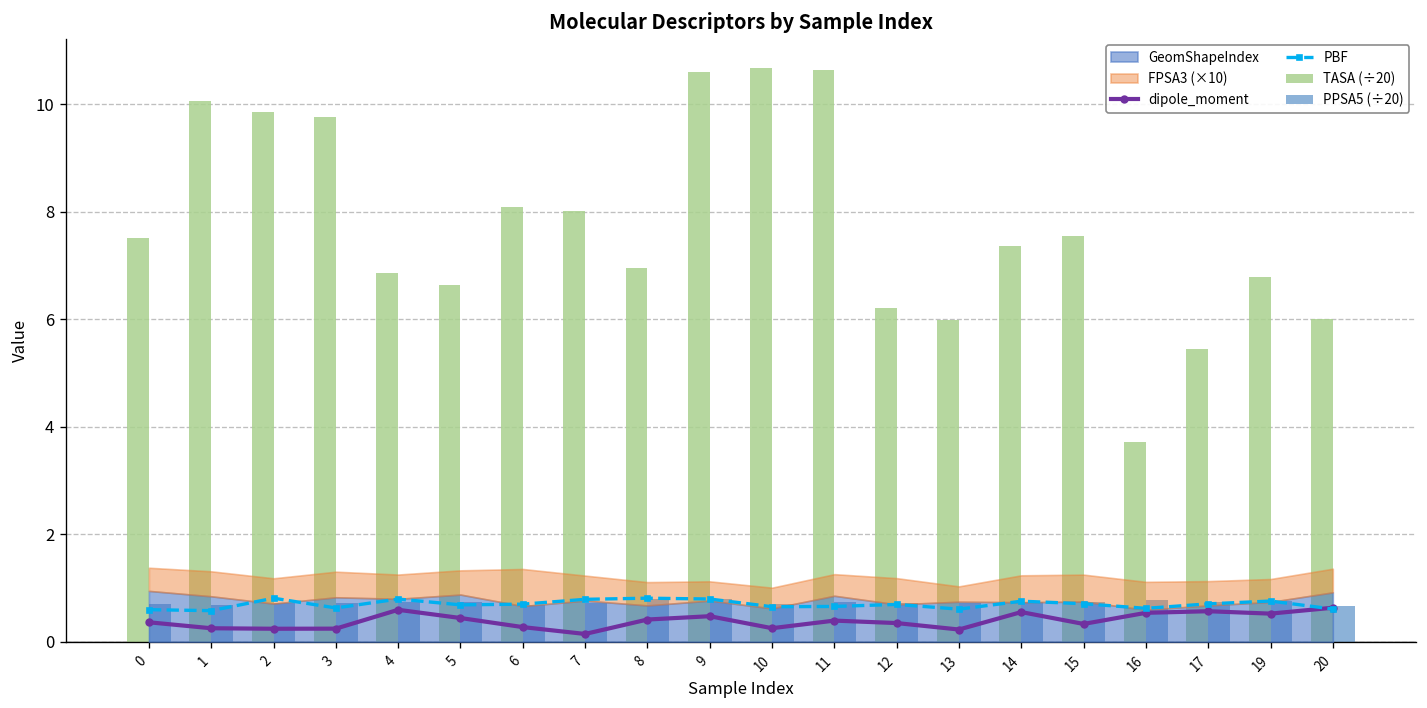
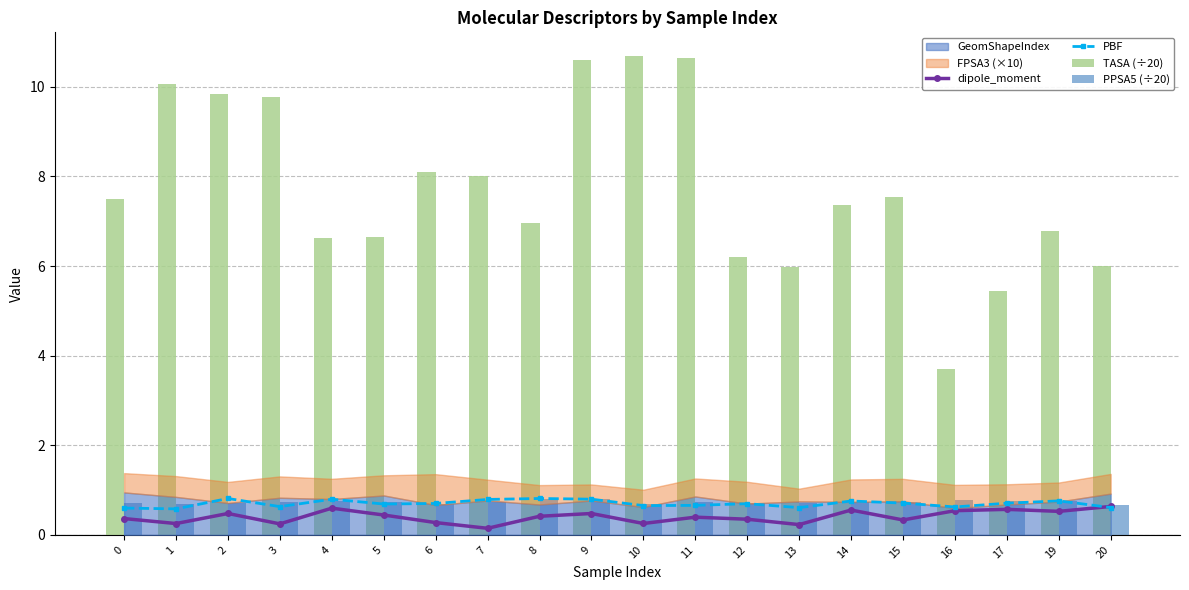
  {
    "TASA (÷20)": {
      "0": 7.5,
      "1": 10.1,
      "2": 9.8,
      "3": 9.8,
-     "4": 6.9,
+     "4": 6.6,
      "5": 6.6,
      "6": 8.1,
      "7": 8.0,
      "8": 7.0,
      "9": 10.6,
      "10": 10.7,
      "11": 10.6,
      "12": 6.2,
      "13": 6.0,
      "14": 7.4,
      "15": 7.5,
      "16": 3.7,
      "17": 5.4,
      "19": 6.8,
      "20": 6.0
    },
    "dipole_moment": {
      "0": 0.4,
      "1": 0.3,
-     "2": 0.2,
+     "2": 0.5,
      "3": 0.2,
      "4": 0.6,
      "5": 0.4,
      "6": 0.3,
      "7": 0.1,
      "8": 0.4,
      "9": 0.5,
      "10": 0.3,
      "11": 0.4,
      "12": 0.3,
      "13": 0.2,
      "14": 0.6,
      "15": 0.3,
      "16": 0.5,
      "17": 0.6,
      "19": 0.5
    },
    "PBF": {
      "0": 0.6,
      "1": 0.6,
      "2": 0.8,
      "3": 0.6,
      "5": 0.7,
      "8": 0.8,
      "11": 0.7,
      "13": 0.6
    },
    "FPSA3 (×10)": {
      "0": 0.4,
      "1": 0.5,
      "2": 0.5,
      "3": 0.5,
      "4": 0.5,
      "5": 0.5,
      "6": 0.7,
      "7": 0.5,
      "8": 0.4,
      "9": 0.4,
      "10": 0.4,
      "11": 0.4,
      "12": 0.5,
      "13": 0.3,
      "14": 0.5,
      "15": 0.5,
      "16": 0.5,
      "17": 0.5,
      "19": 0.4,
      "20": 0.4
    }
  }
